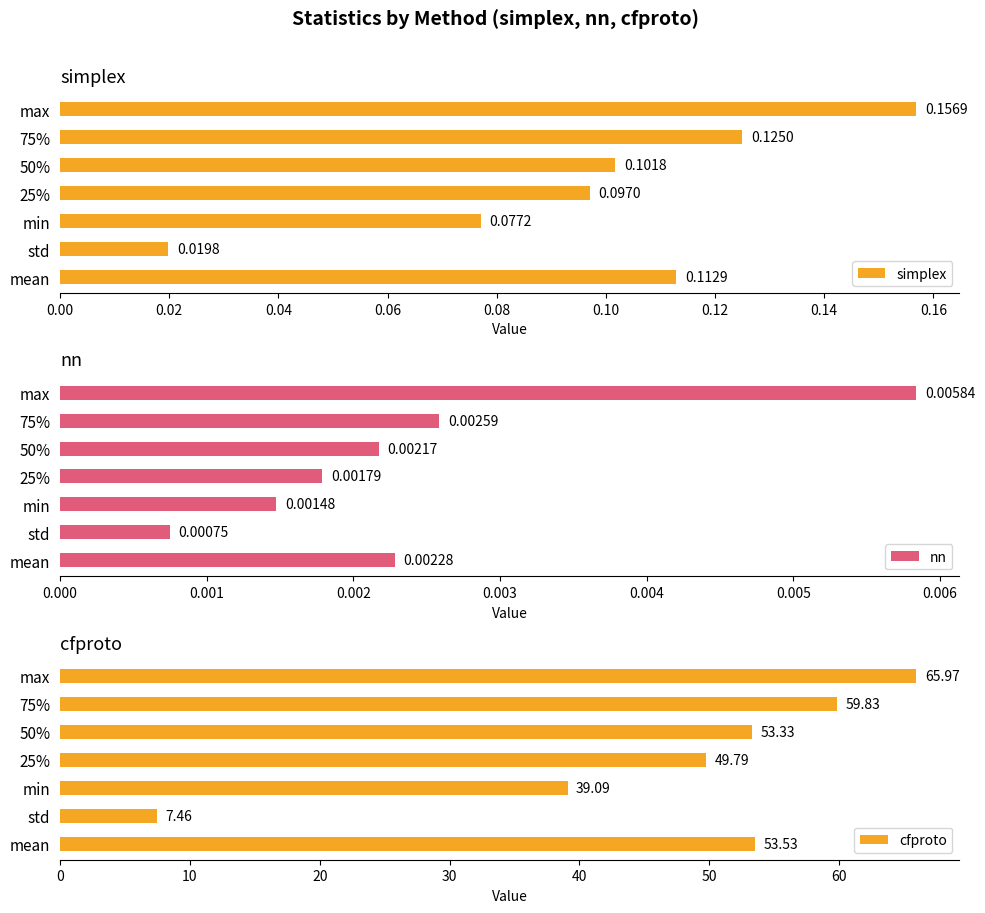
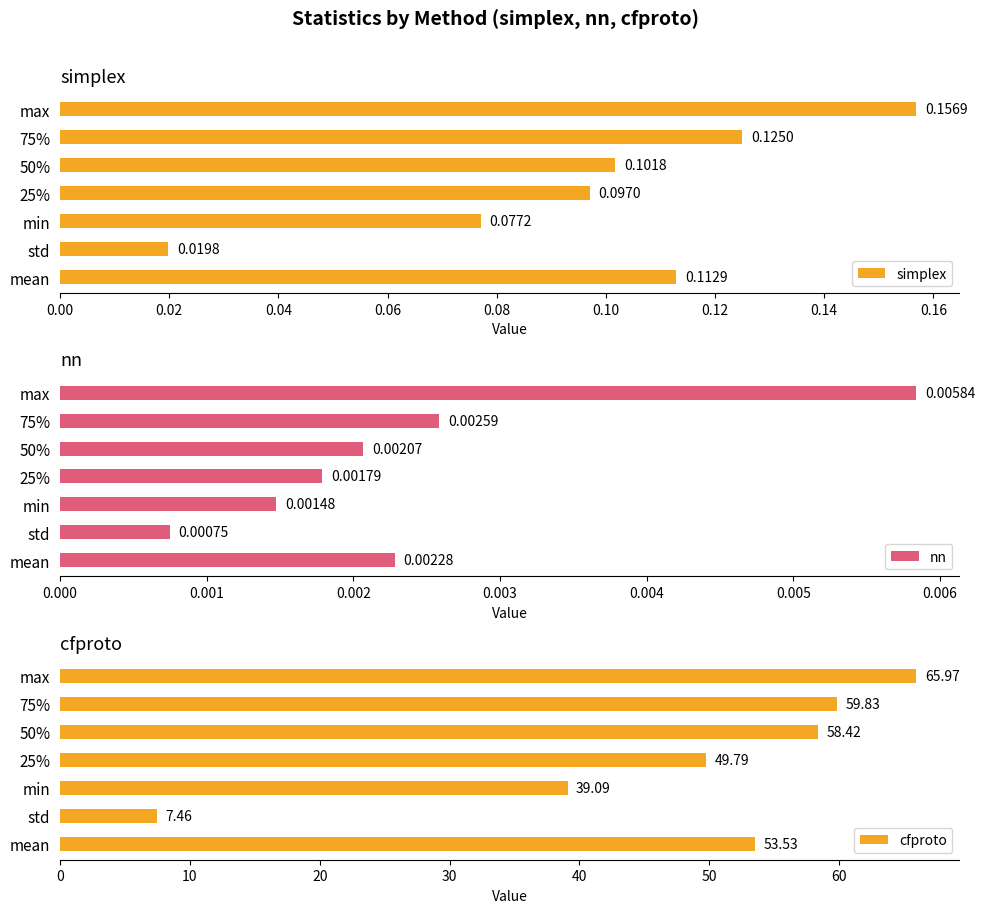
  {
    "simplex": {
      "max": 0.1569,
      "75%": 0.1250,
      "50%": 0.1018,
      "25%": 0.0970,
      "min": 0.0772,
      "std": 0.0198,
      "mean": 0.1129
    },
    "nn": {
      "max": 0.00584,
      "75%": 0.00259,
-     "50%": 0.00217,
+     "50%": 0.00207,
      "25%": 0.00179,
      "min": 0.00148,
      "std": 0.00075,
      "mean": 0.00228
    },
    "cfproto": {
      "max": 65.97,
      "75%": 59.83,
-     "50%": 53.33,
+     "50%": 58.42,
      "25%": 49.79,
      "min": 39.09,
      "std": 7.46,
      "mean": 53.53
    }
  }
